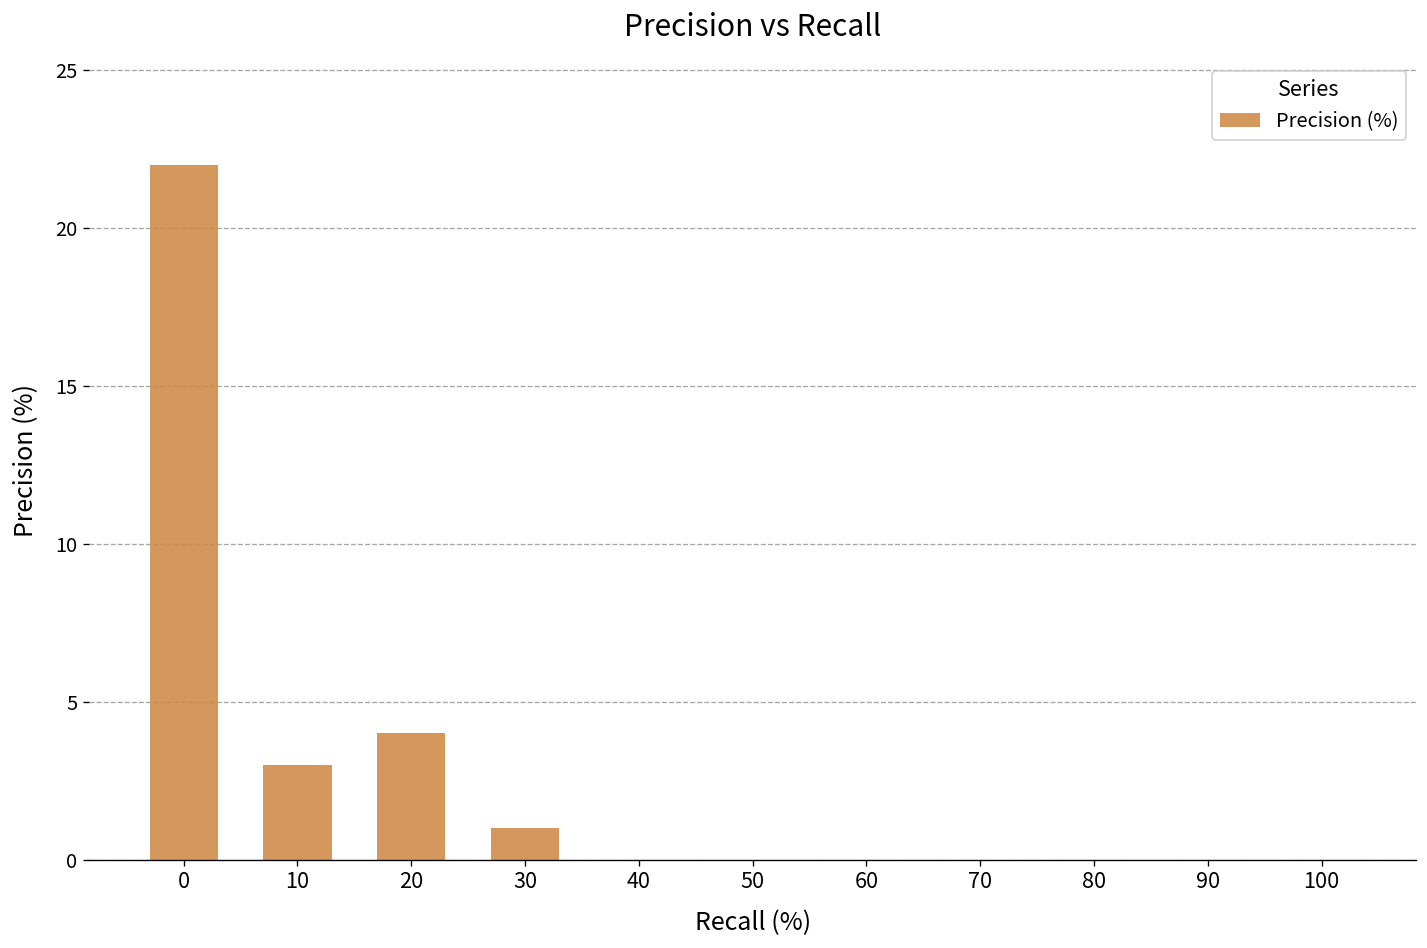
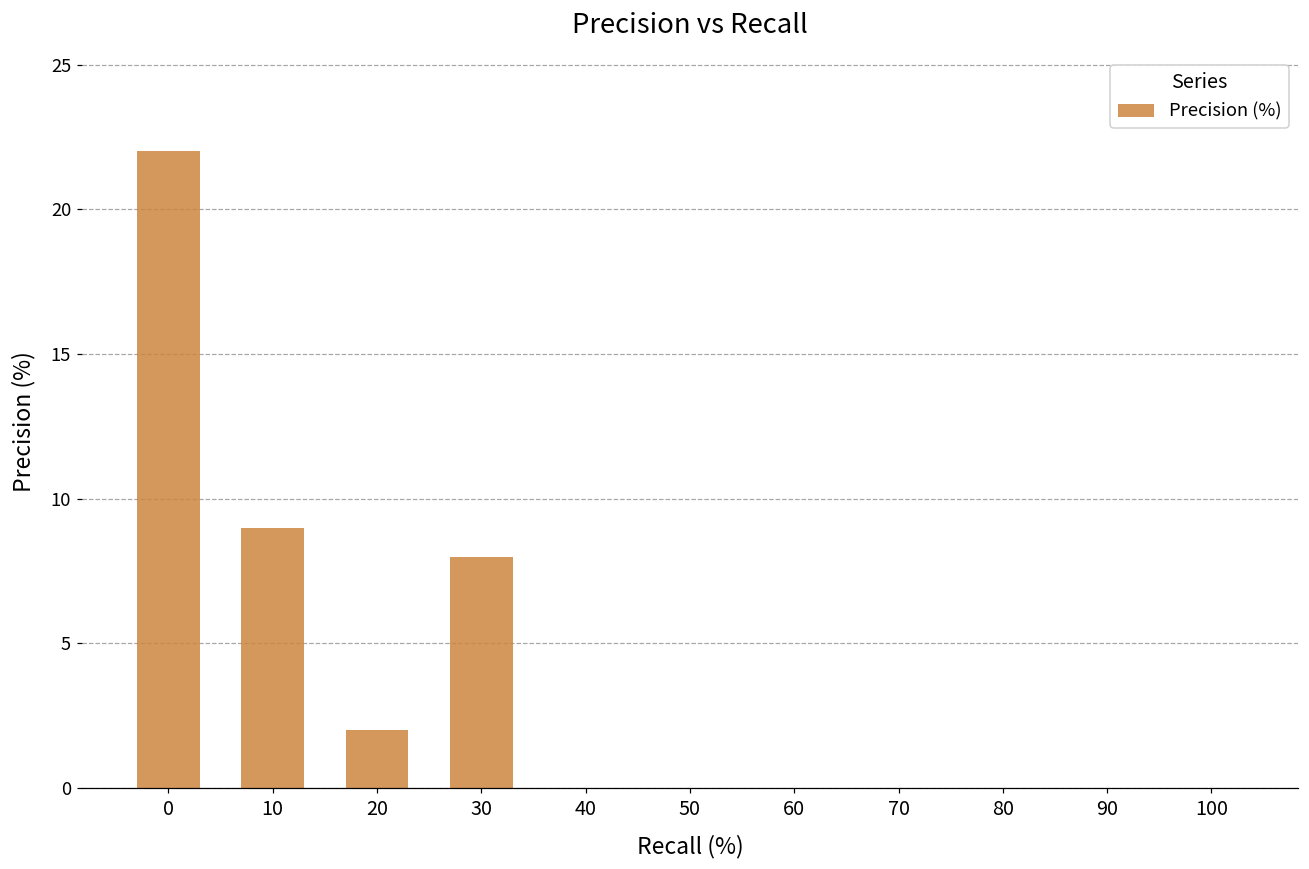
  {
    "0": 22,
-   "10": 3,
-   "20": 4,
-   "30": 1,
+   "10": 9,
+   "20": 2,
+   "30": 8,
    "40": 0,
    "50": 0,
    "60": 0,
    "70": 0,
    "80": 0,
    "90": 0,
    "100": 0
  }
